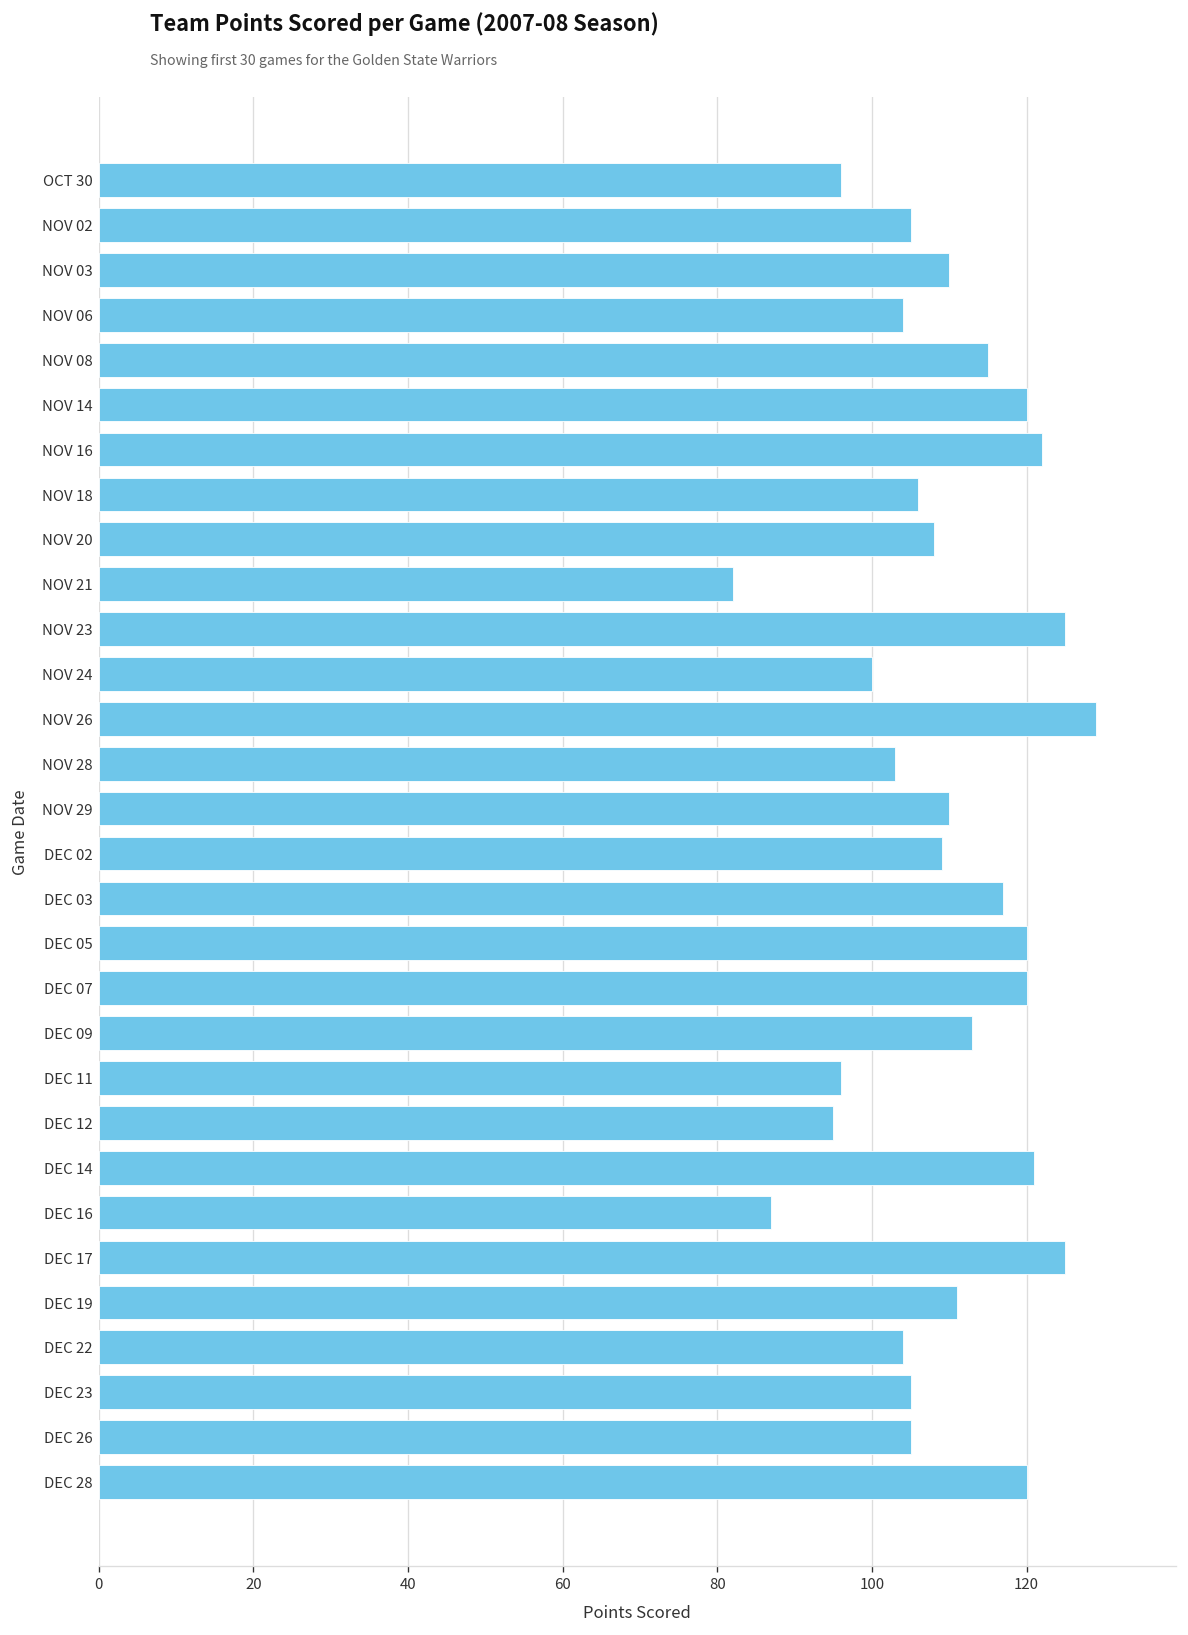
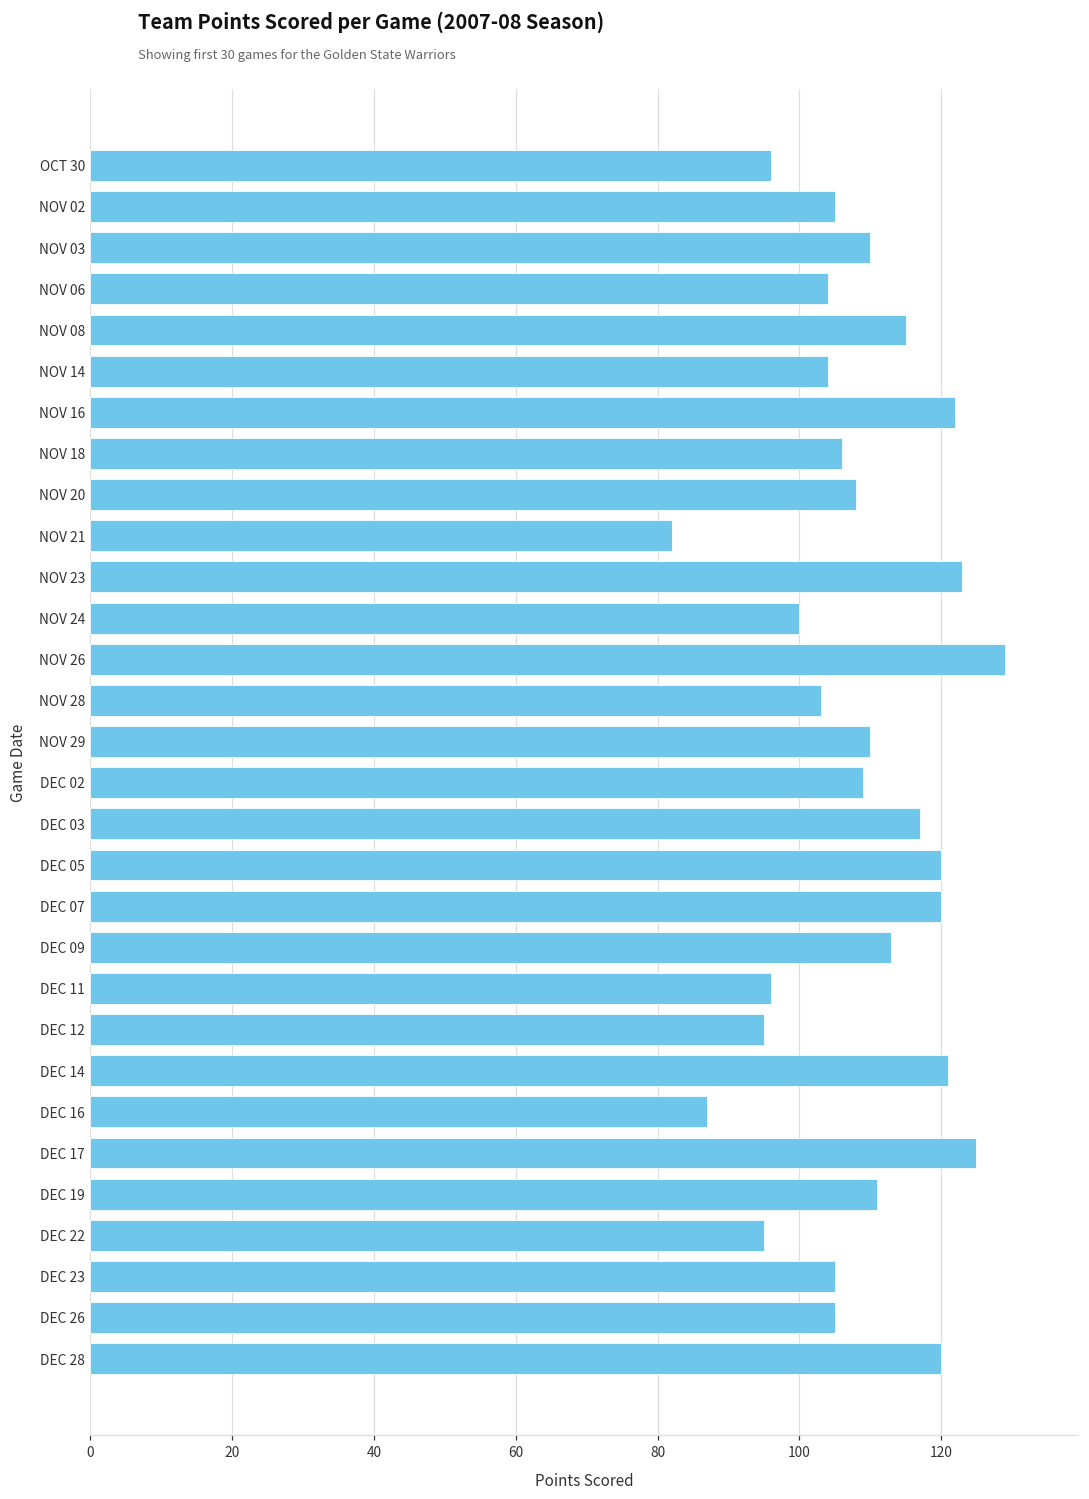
  {
    "OCT 30": 96,
    "NOV 02": 105,
    "NOV 03": 110,
    "NOV 06": 104,
    "NOV 08": 115,
-   "NOV 14": 120,
+   "NOV 14": 104,
    "NOV 16": 122,
    "NOV 18": 106,
    "NOV 20": 108,
    "NOV 21": 82,
-   "NOV 23": 125,
+   "NOV 23": 123,
    "NOV 24": 100,
    "NOV 26": 129,
    "NOV 28": 103,
    "NOV 29": 110,
    "DEC 02": 109,
    "DEC 03": 117,
    "DEC 05": 120,
    "DEC 07": 120,
    "DEC 09": 113,
    "DEC 11": 96,
    "DEC 12": 95,
    "DEC 14": 121,
    "DEC 16": 87,
    "DEC 17": 125,
    "DEC 19": 111,
-   "DEC 22": 104,
+   "DEC 22": 95,
    "DEC 23": 105,
    "DEC 26": 105,
    "DEC 28": 120
  }
